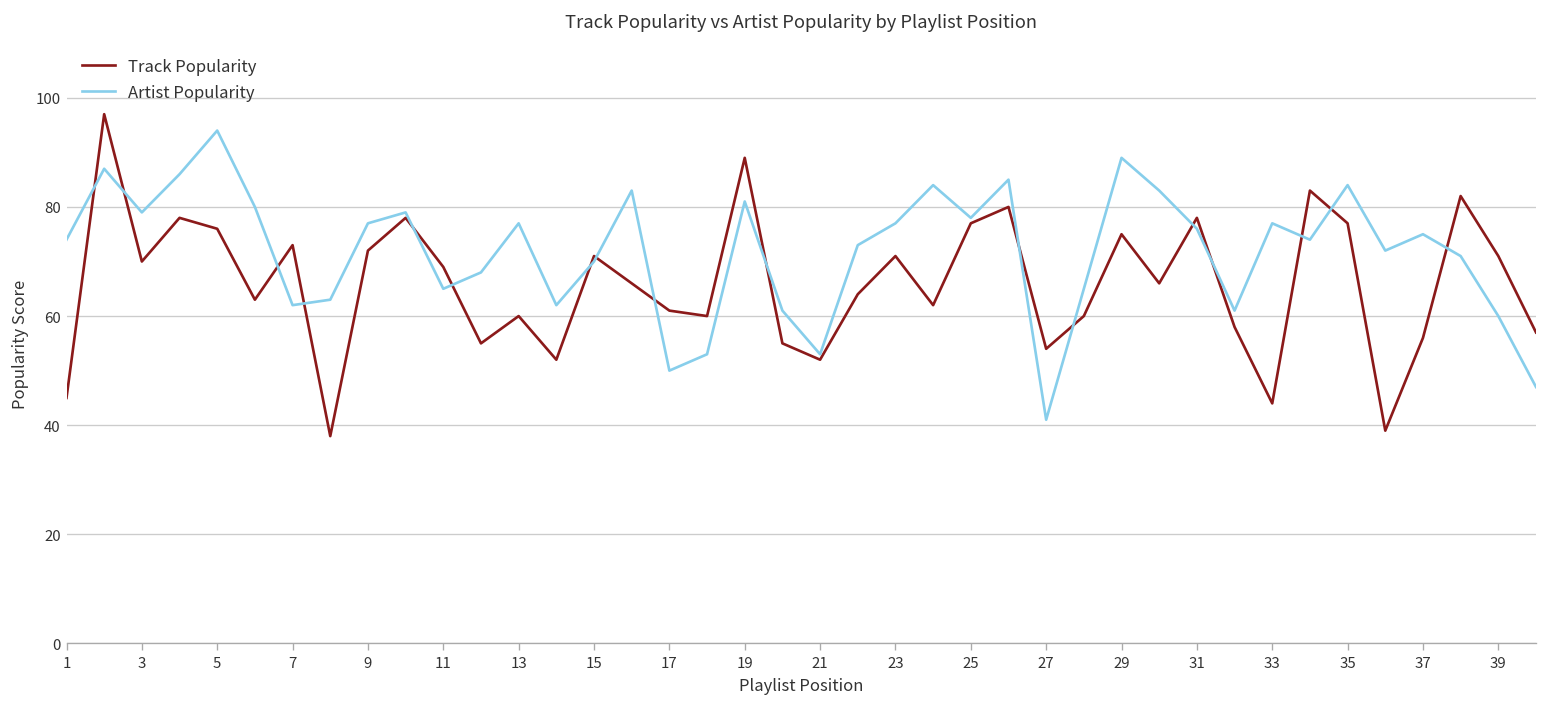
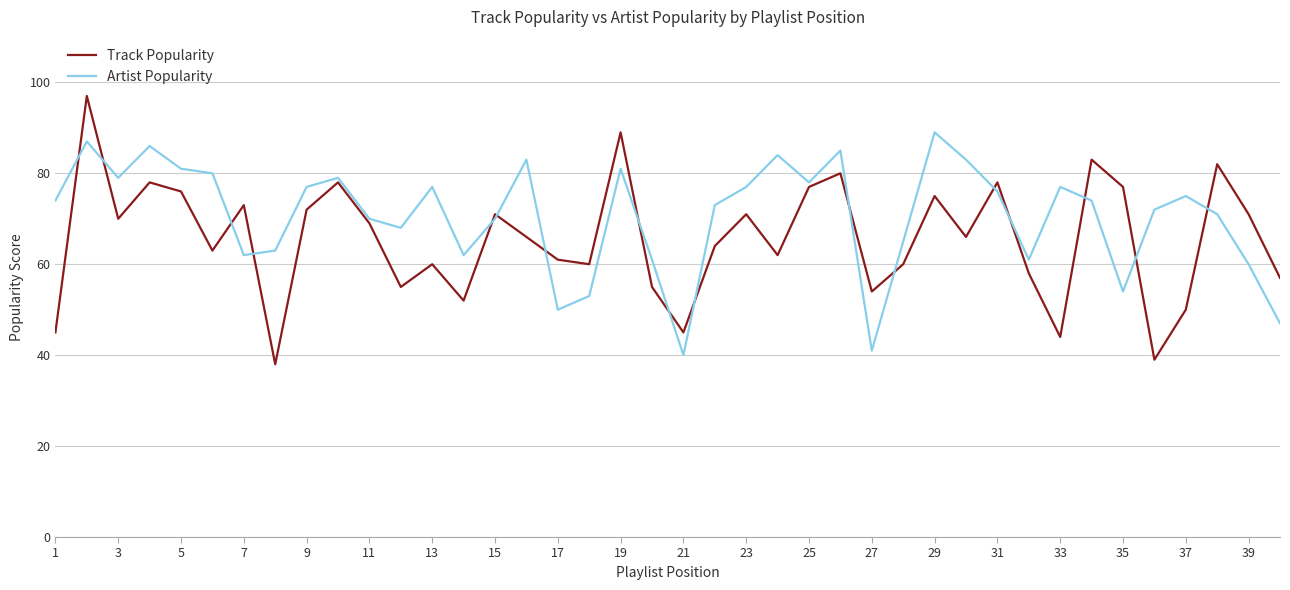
  {
    "Track Popularity": {
      "1": 45,
      "3": 70,
      "5": 76,
      "7": 73,
      "9": 72,
      "11": 69,
      "13": 60,
      "15": 71,
      "17": 61,
      "19": 89,
-     "21": 52,
+     "21": 45,
      "23": 71,
      "25": 77,
      "27": 54,
      "29": 75,
      "31": 78,
      "33": 44,
      "35": 77,
-     "37": 56,
+     "37": 50,
      "39": 71
    },
    "Artist Popularity": {
      "1": 74,
      "3": 79,
-     "5": 94,
+     "5": 81,
      "7": 62,
      "9": 77,
-     "11": 65,
+     "11": 70,
      "13": 77,
      "15": 70,
      "17": 50,
      "19": 81,
-     "21": 53,
+     "21": 40,
      "23": 77,
      "25": 78,
      "27": 41,
      "29": 89,
      "31": 76,
      "33": 77,
-     "35": 84,
+     "35": 54,
      "37": 75,
      "39": 60
    }
  }
